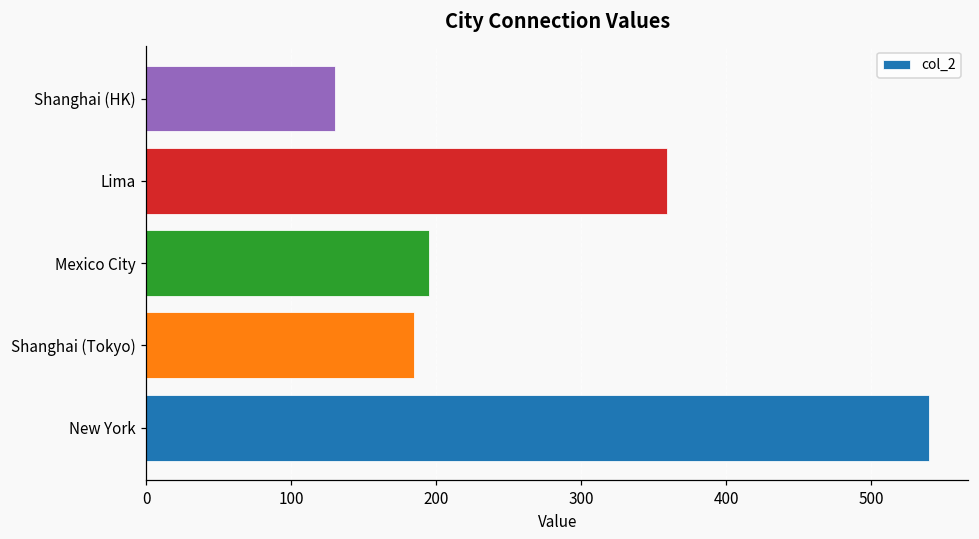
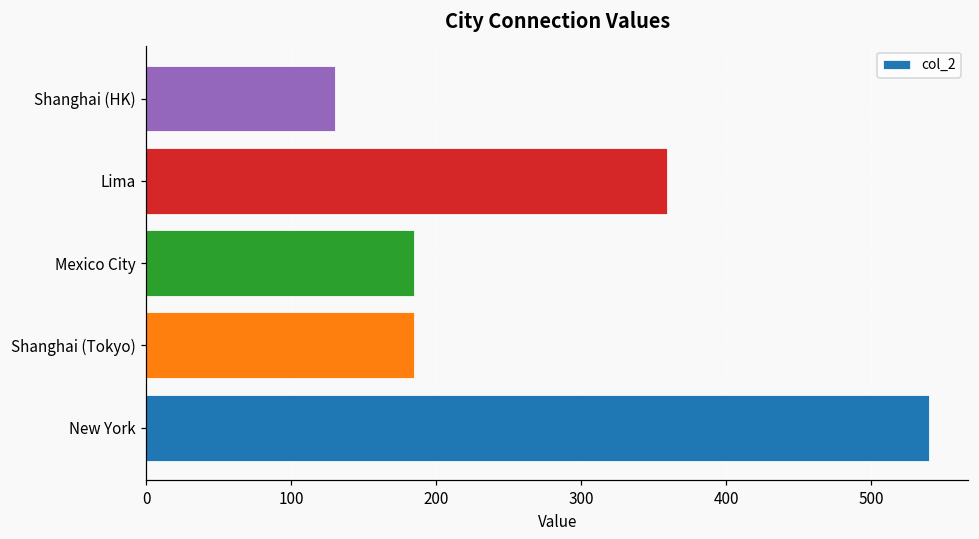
  {
    "Shanghai (HK)": 130,
    "Lima": 359,
-   "Mexico City": 195,
+   "Mexico City": 185,
    "Shanghai (Tokyo)": 185,
    "New York": 540
  }
